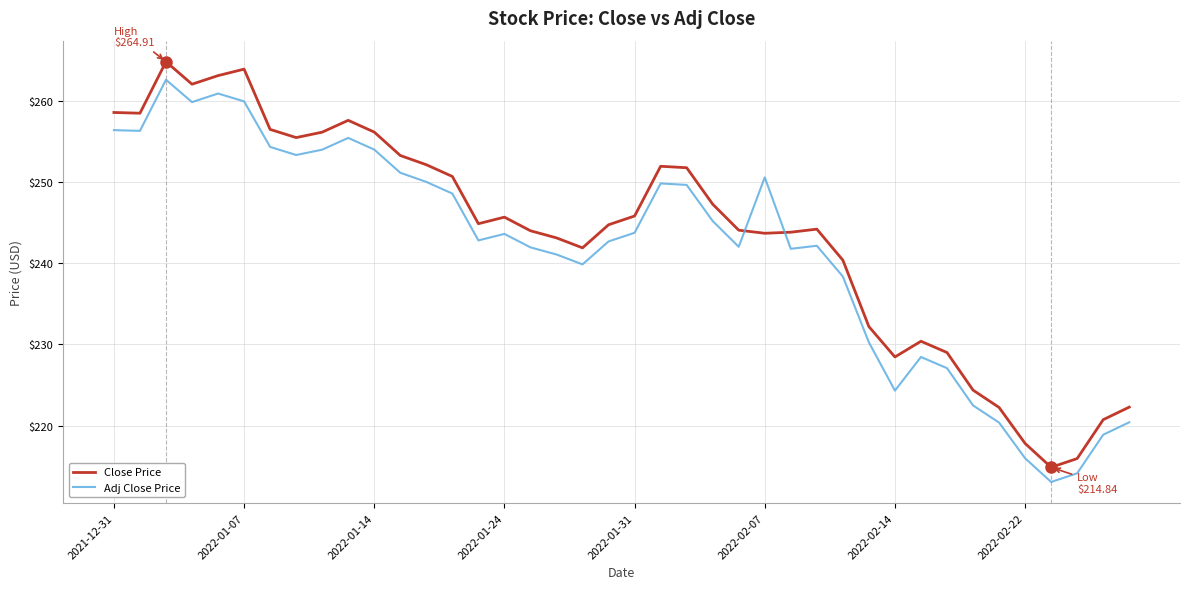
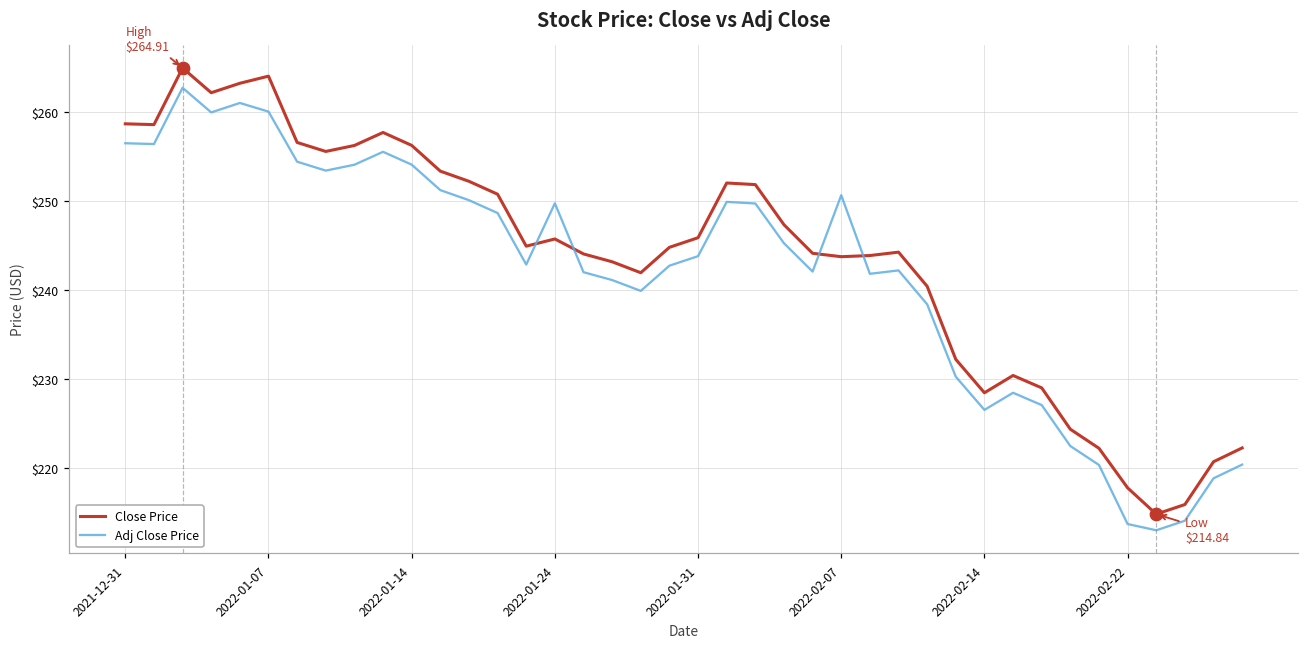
  {
    "Adj Close Price": {
      "2021-12-31": "$256",
      "2022-01-07": "$260",
      "2022-01-14": "$254",
-     "2022-01-24": "$244",
+     "2022-01-24": "$250",
      "2022-01-31": "$244",
      "2022-02-07": "$251",
-     "2022-02-14": "$224",
-     "2022-02-22": "$216"
+     "2022-02-14": "$227",
+     "2022-02-22": "$214"
    }
  }
